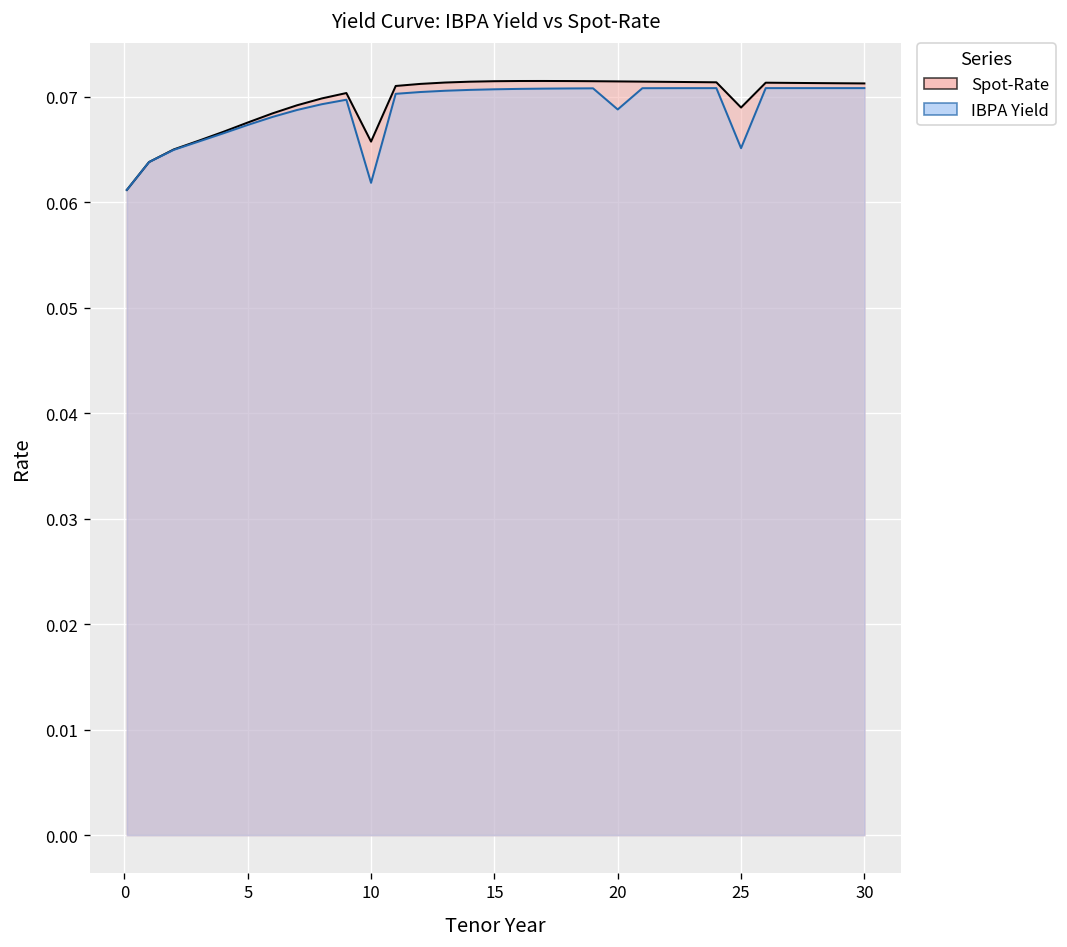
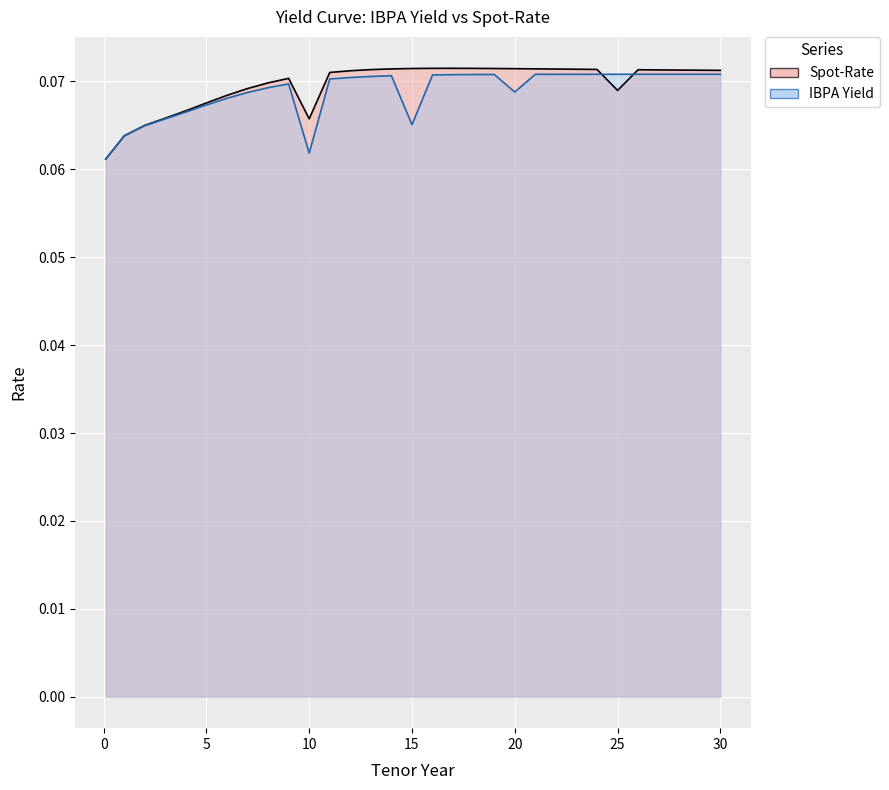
  {
    "Spot-Rate": {
      "10": 0.066,
      "15": 0.071,
      "20": 0.071,
      "25": 0.069,
      "30": 0.071
    },
    "IBPA Yield": {
      "10": 0.062,
-     "15": 0.071,
+     "15": 0.065,
      "20": 0.069,
-     "25": 0.065,
+     "25": 0.071,
      "30": 0.071
    }
  }
